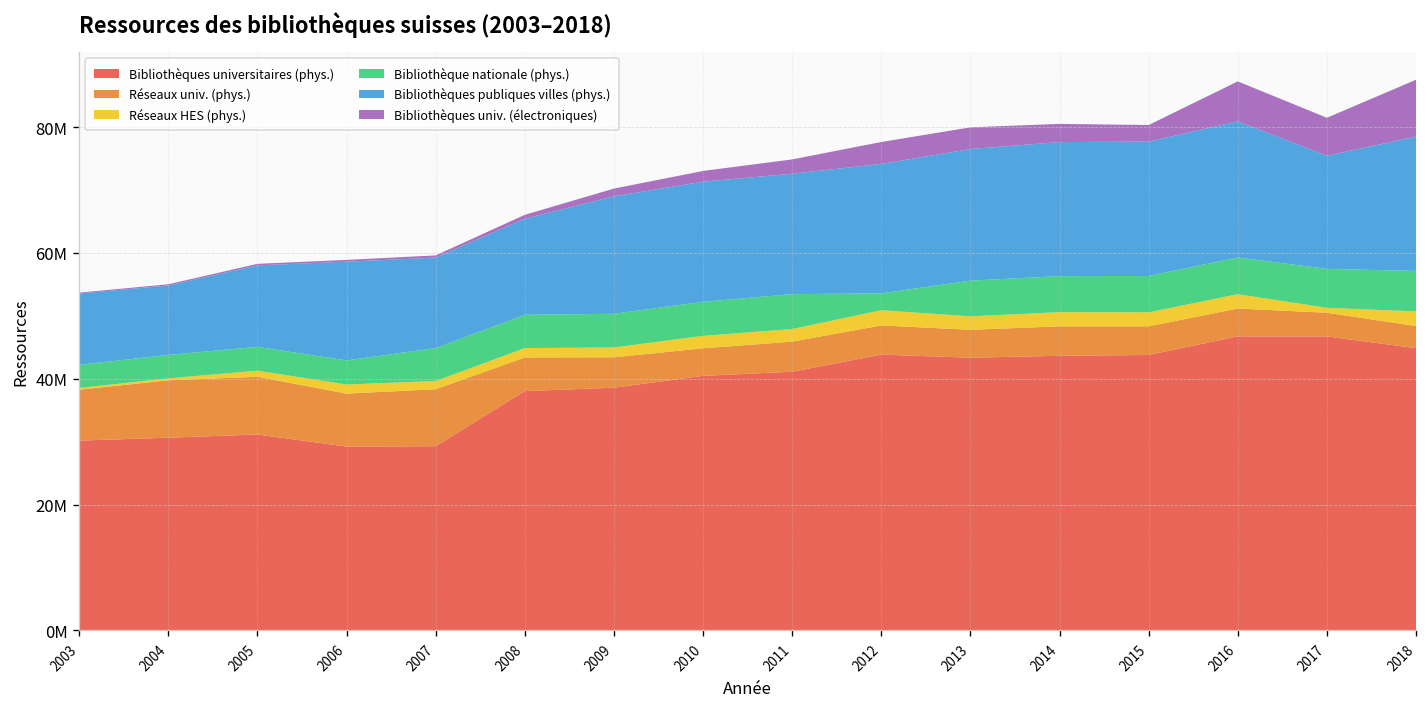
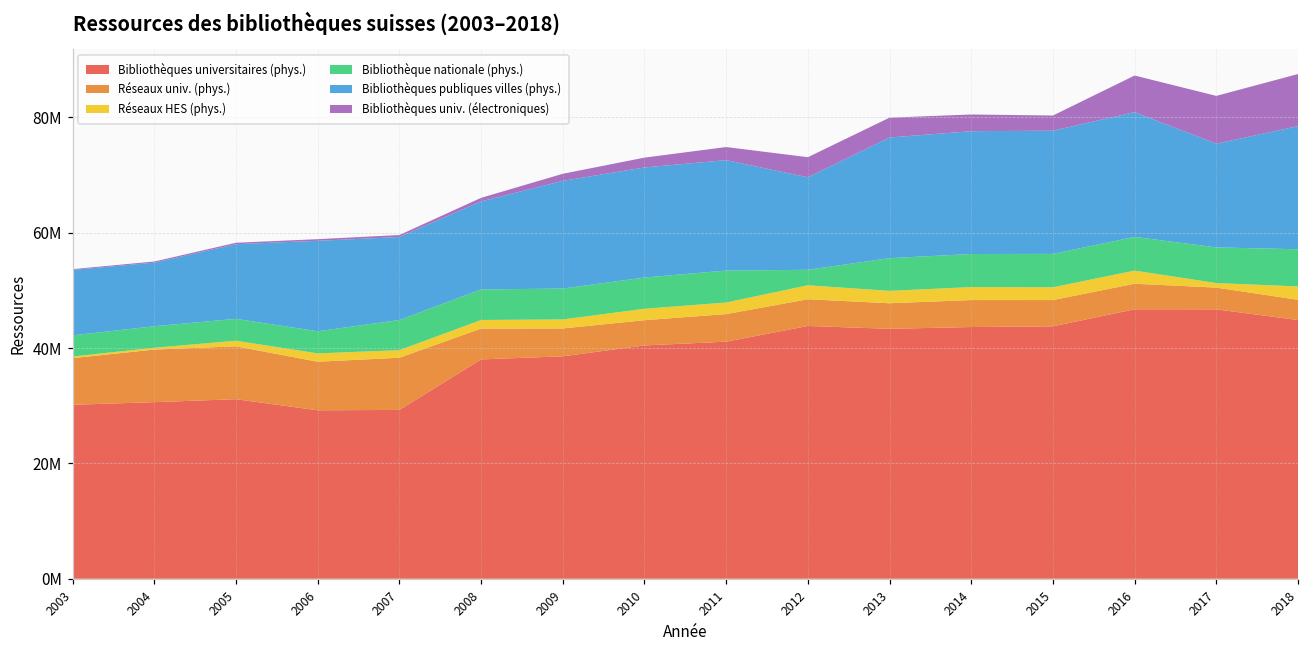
  {
    "Réseaux HES (phys.)": {
      "2005": 1000000,
      "2006": 1000000,
      "2007": 1000000,
      "2008": 1000000,
      "2009": 2000000,
      "2010": 2000000,
      "2011": 2000000,
      "2012": 2000000,
      "2013": 2000000,
      "2014": 2000000,
      "2015": 2000000,
      "2016": 2000000,
      "2017": 1000000,
      "2018": 2000000
    },
    "Bibliothèque nationale (phys.)": {
      "2003": 4000000,
      "2004": 4000000,
      "2005": 4000000,
      "2006": 4000000,
      "2007": 5000000,
      "2008": 5000000,
      "2009": 5000000,
      "2010": 5000000,
      "2011": 6000000,
      "2012": 3000000,
      "2013": 6000000,
      "2014": 6000000,
      "2015": 6000000,
      "2016": 6000000,
      "2017": 6000000,
      "2018": 6000000
    },
    "Bibliothèques publiques villes (phys.)": {
      "2008": 15000000,
      "2009": 19000000,
      "2010": 19000000,
      "2011": 19000000,
-     "2012": 21000000,
+     "2012": 16000000,
      "2013": 21000000,
      "2014": 21000000,
      "2015": 21000000,
      "2016": 22000000,
      "2017": 18000000,
      "2018": 21000000
    },
    "Bibliothèques univ. (électroniques)": {
      "2008": 1000000,
      "2009": 1000000,
      "2010": 2000000,
      "2011": 2000000,
      "2012": 3000000,
      "2013": 3000000,
      "2014": 3000000,
      "2015": 3000000,
      "2016": 6000000,
-     "2017": 6000000,
+     "2017": 8000000,
      "2018": 9000000
    }
  }
